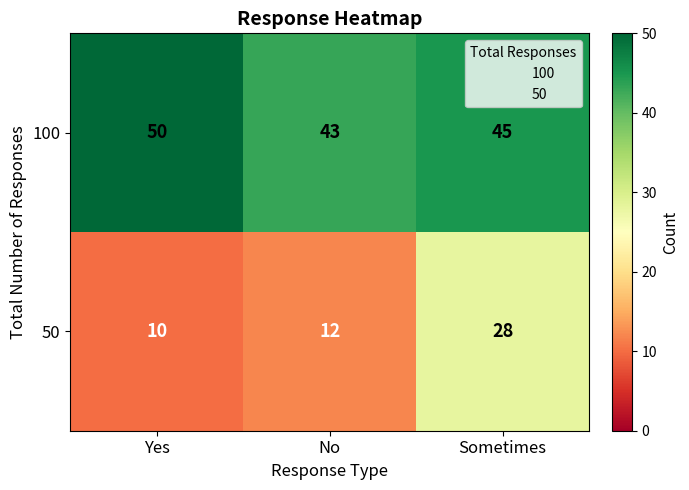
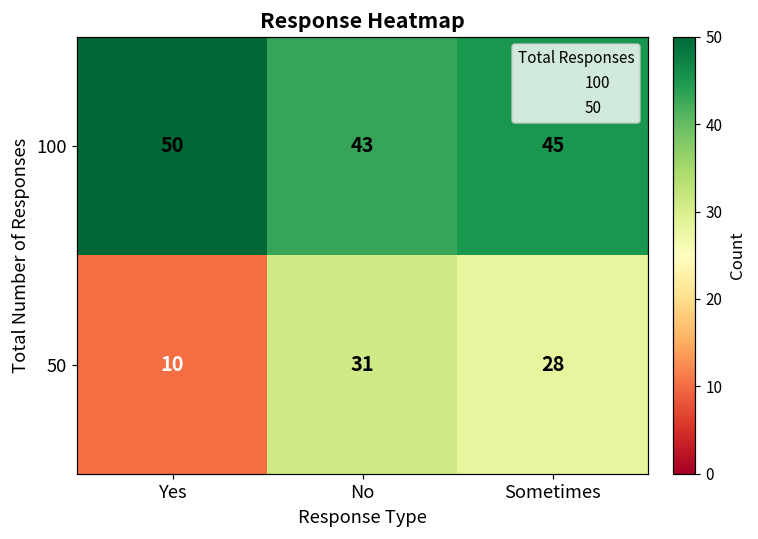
  {
    "100": {
      "Yes": 50,
      "No": 43,
      "Sometimes": 45
    },
    "50": {
      "Yes": 10,
-     "No": 12,
+     "No": 31,
      "Sometimes": 28
    }
  }
